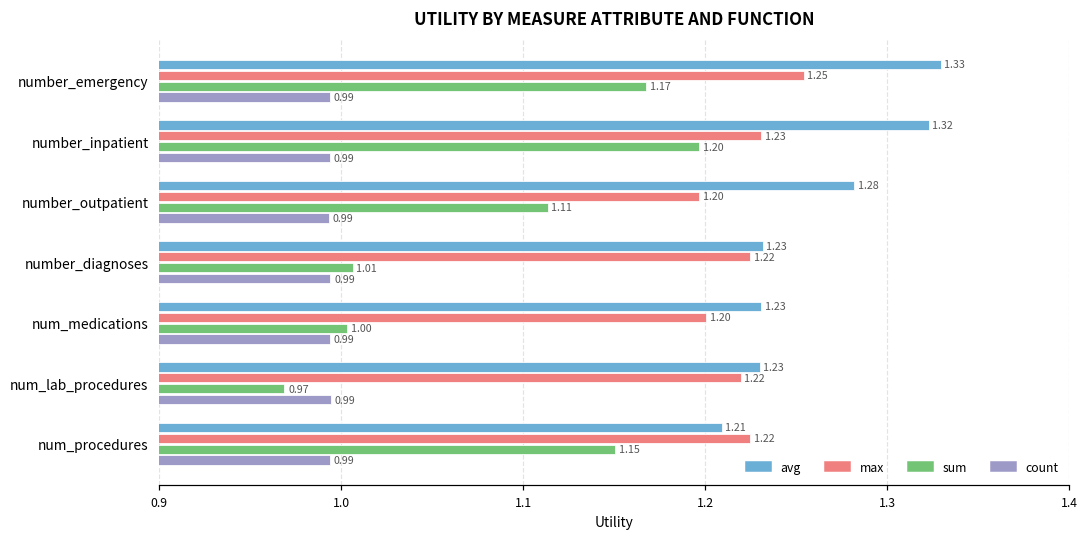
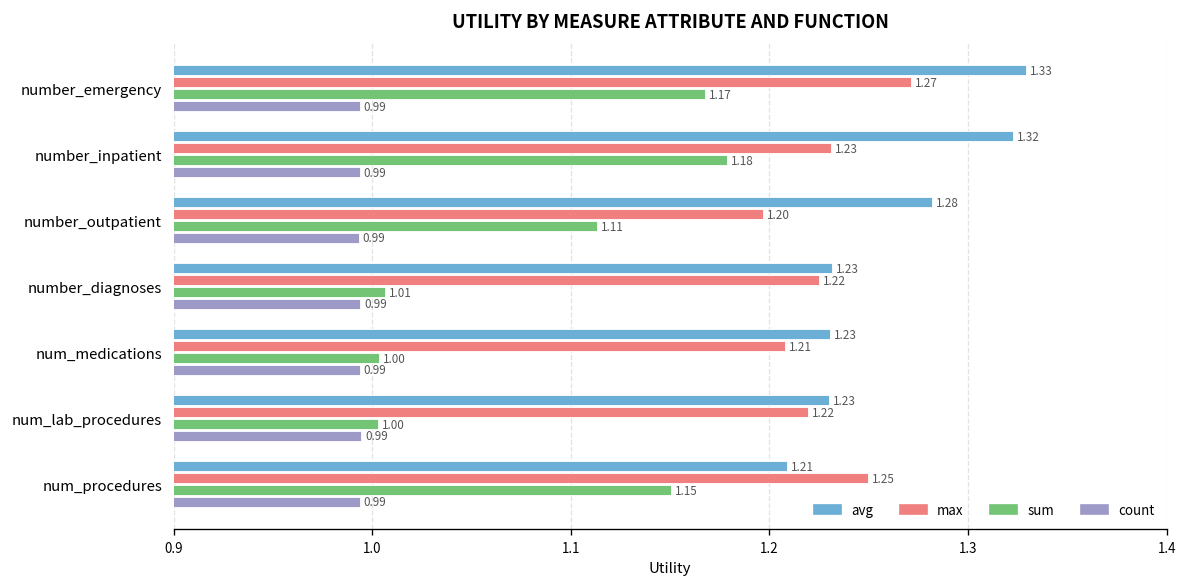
  {
    "max": {
-     "number_emergency": 1.25,
+     "number_emergency": 1.27,
      "number_inpatient": 1.23,
      "number_outpatient": 1.20,
      "number_diagnoses": 1.22,
-     "num_medications": 1.20,
+     "num_medications": 1.21,
      "num_lab_procedures": 1.22,
-     "num_procedures": 1.22
+     "num_procedures": 1.25
    },
    "sum": {
      "number_emergency": 1.17,
-     "number_inpatient": 1.20,
+     "number_inpatient": 1.18,
      "number_outpatient": 1.11,
      "number_diagnoses": 1.01,
      "num_medications": 1.00,
-     "num_lab_procedures": 0.97,
+     "num_lab_procedures": 1.00,
      "num_procedures": 1.15
    }
  }
